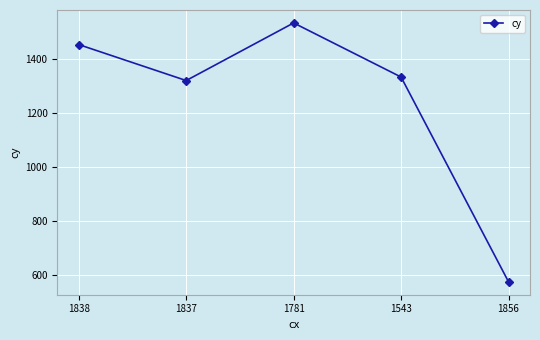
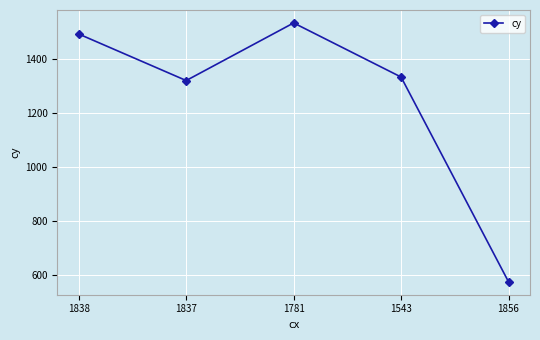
  {
-   "1838": 1450,
+   "1838": 1490,
    "1837": 1320,
    "1781": 1530,
    "1543": 1330,
    "1856": 580
  }
